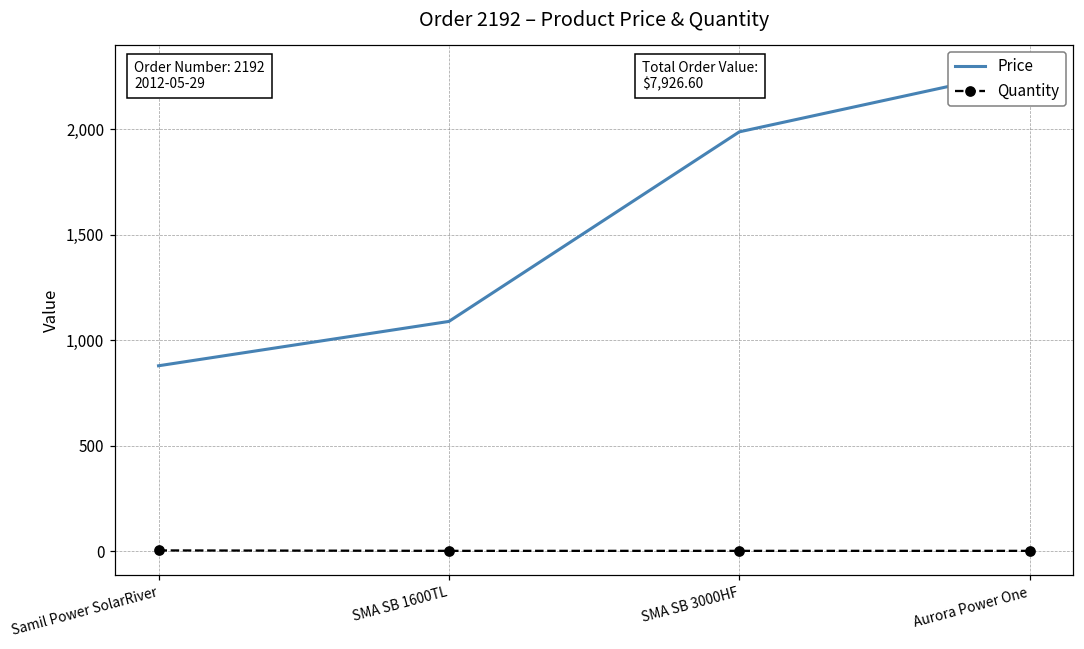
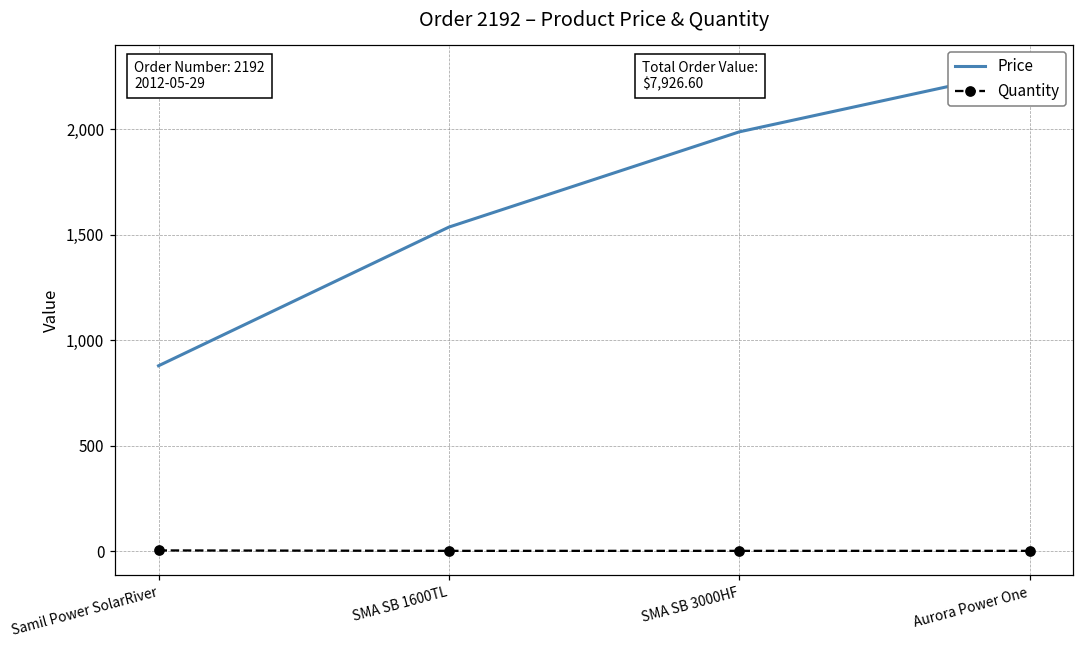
  {
    "Price": {
      "Samil Power SolarRiver": "880",
-     "SMA SB 1600TL": "1,090",
+     "SMA SB 1600TL": "1,540",
      "SMA SB 3000HF": "1,990"
    },
    "Quantity": {
      "Samil Power SolarRiver": "0",
      "SMA SB 1600TL": "0",
      "SMA SB 3000HF": "0",
      "Aurora Power One": "0"
    }
  }
